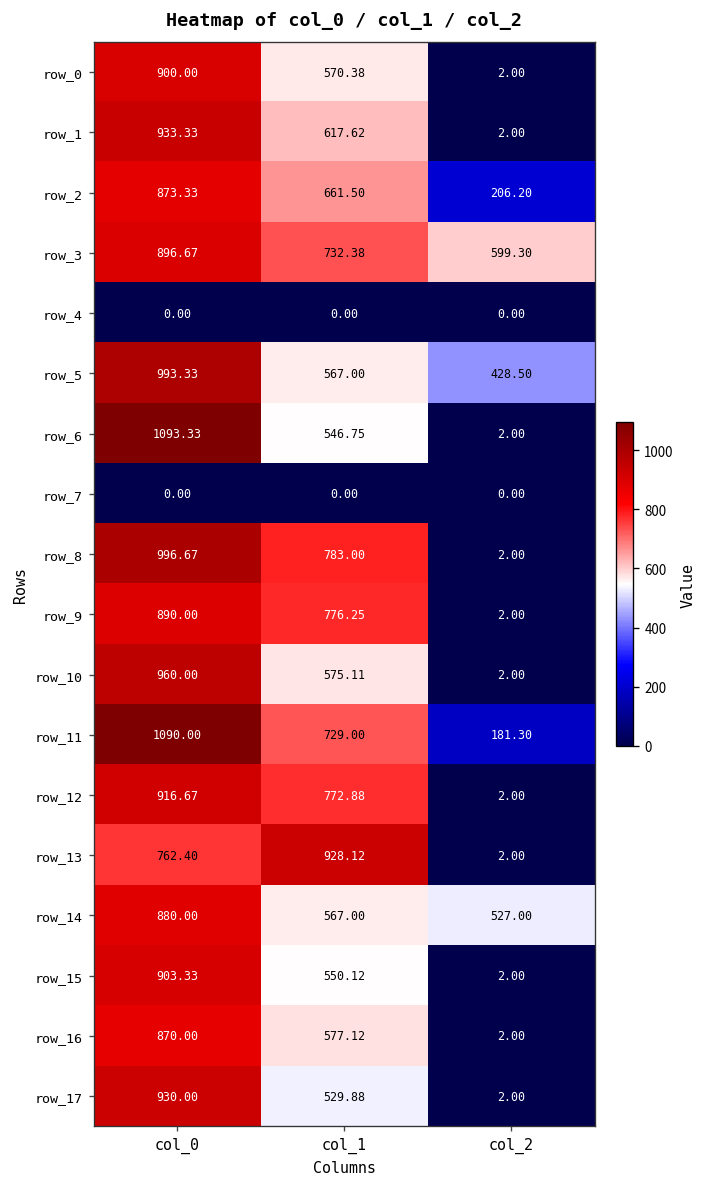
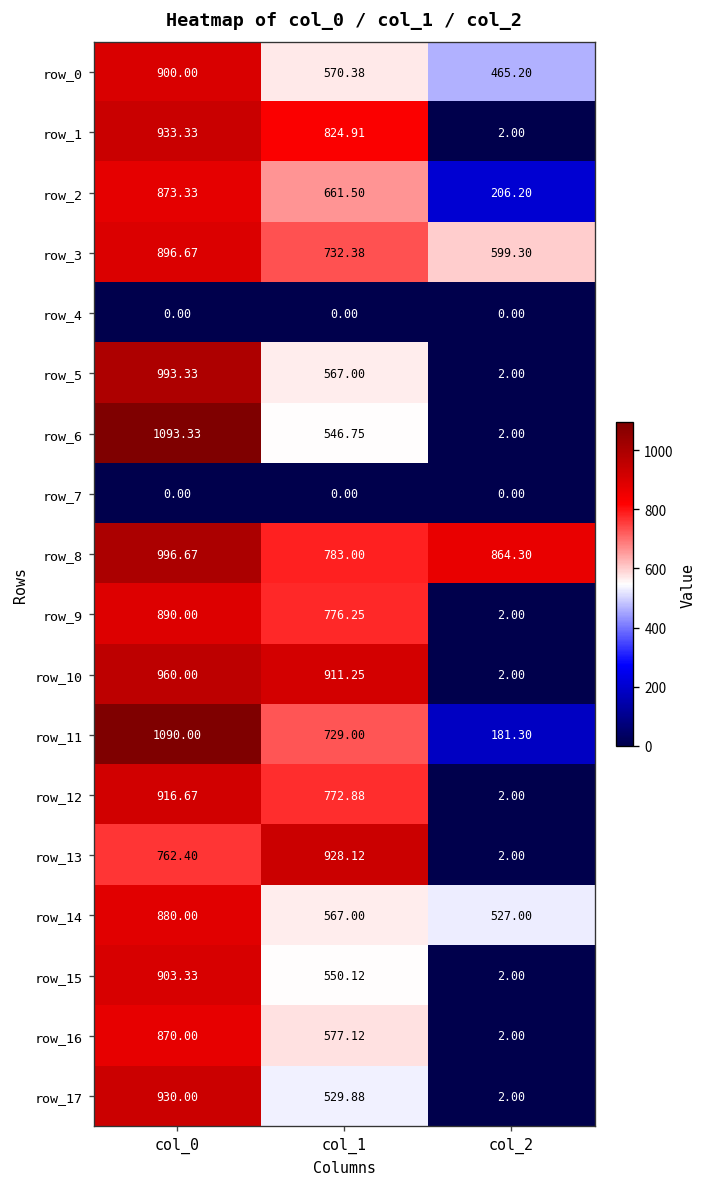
  {
    "row_0": {
      "col_0": 900.00,
      "col_1": 570.38,
-     "col_2": 2.00
+     "col_2": 465.20
    },
    "row_1": {
      "col_0": 933.33,
-     "col_1": 617.62,
+     "col_1": 824.91,
      "col_2": 2.00
    },
    "row_2": {
      "col_0": 873.33,
      "col_1": 661.50,
      "col_2": 206.20
    },
    "row_3": {
      "col_0": 896.67,
      "col_1": 732.38,
      "col_2": 599.30
    },
    "row_4": {
      "col_0": 0.00,
      "col_1": 0.00,
      "col_2": 0.00
    },
    "row_5": {
      "col_0": 993.33,
      "col_1": 567.00,
-     "col_2": 428.50
+     "col_2": 2.00
    },
    "row_6": {
      "col_0": 1093.33,
      "col_1": 546.75,
      "col_2": 2.00
    },
    "row_7": {
      "col_0": 0.00,
      "col_1": 0.00,
      "col_2": 0.00
    },
    "row_8": {
      "col_0": 996.67,
      "col_1": 783.00,
-     "col_2": 2.00
+     "col_2": 864.30
    },
    "row_9": {
      "col_0": 890.00,
      "col_1": 776.25,
      "col_2": 2.00
    },
    "row_10": {
      "col_0": 960.00,
-     "col_1": 575.11,
+     "col_1": 911.25,
      "col_2": 2.00
    },
    "row_11": {
      "col_0": 1090.00,
      "col_1": 729.00,
      "col_2": 181.30
    },
    "row_12": {
      "col_0": 916.67,
      "col_1": 772.88,
      "col_2": 2.00
    },
    "row_13": {
      "col_0": 762.40,
      "col_1": 928.12,
      "col_2": 2.00
    },
    "row_14": {
      "col_0": 880.00,
      "col_1": 567.00,
      "col_2": 527.00
    },
    "row_15": {
      "col_0": 903.33,
      "col_1": 550.12,
      "col_2": 2.00
    },
    "row_16": {
      "col_0": 870.00,
      "col_1": 577.12,
      "col_2": 2.00
    },
    "row_17": {
      "col_0": 930.00,
      "col_1": 529.88,
      "col_2": 2.00
    }
  }
